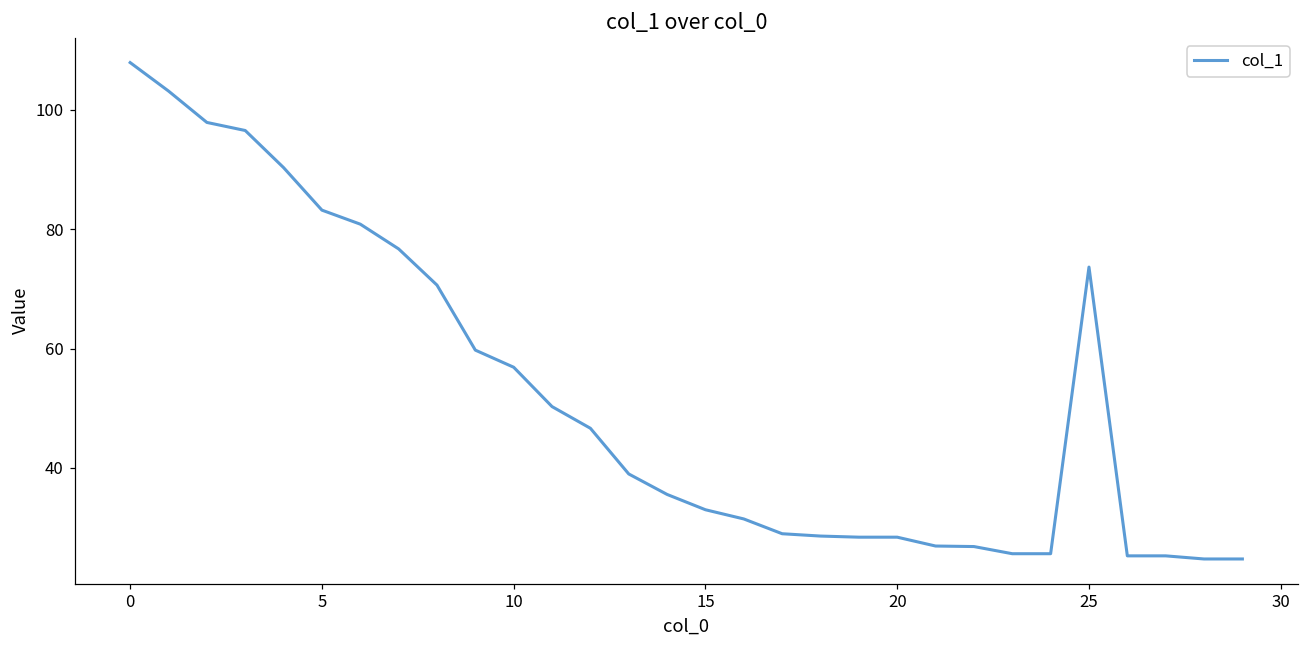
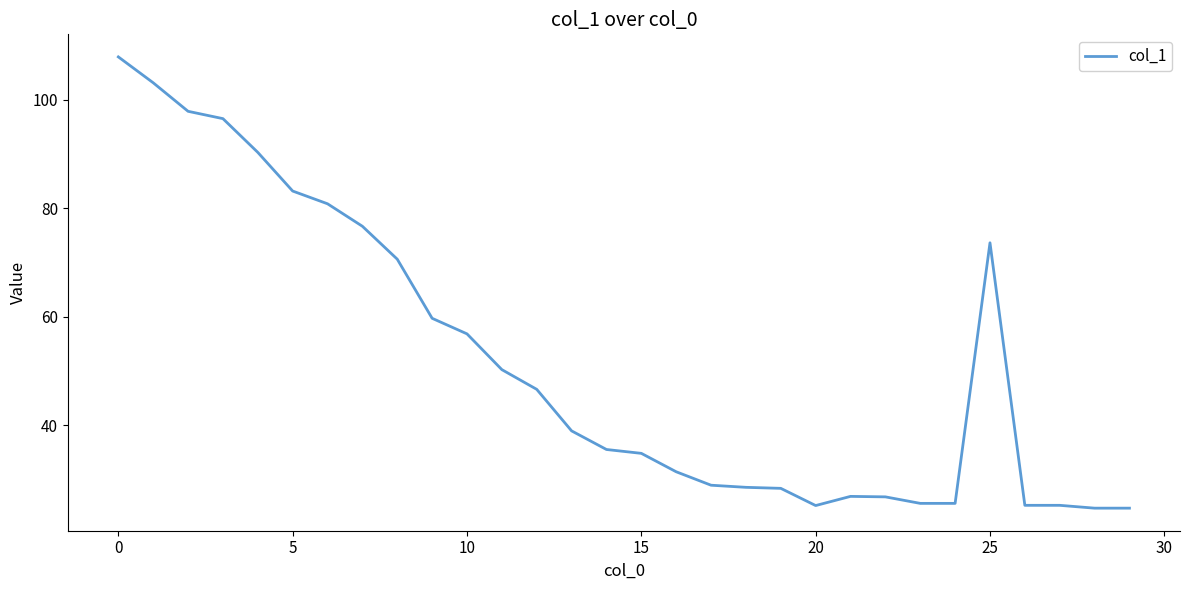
  {
    "0": 108,
    "5": 83,
    "10": 57,
-   "15": 33,
-   "20": 28,
+   "15": 35,
+   "20": 25,
    "25": 74
  }
